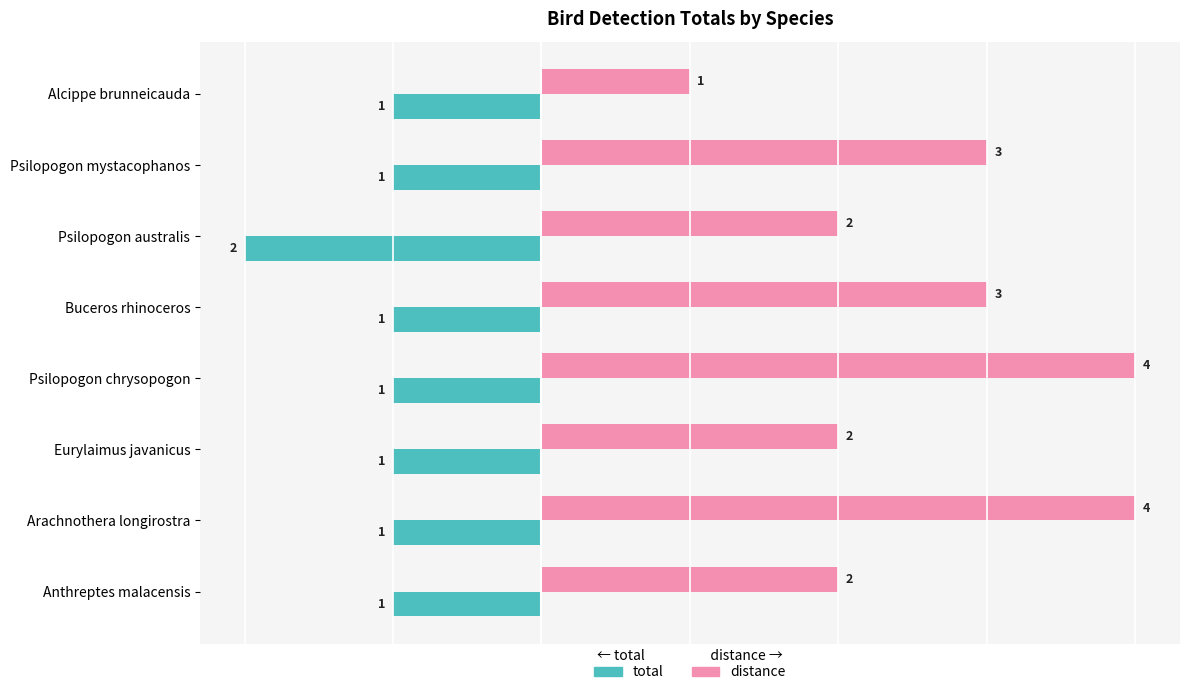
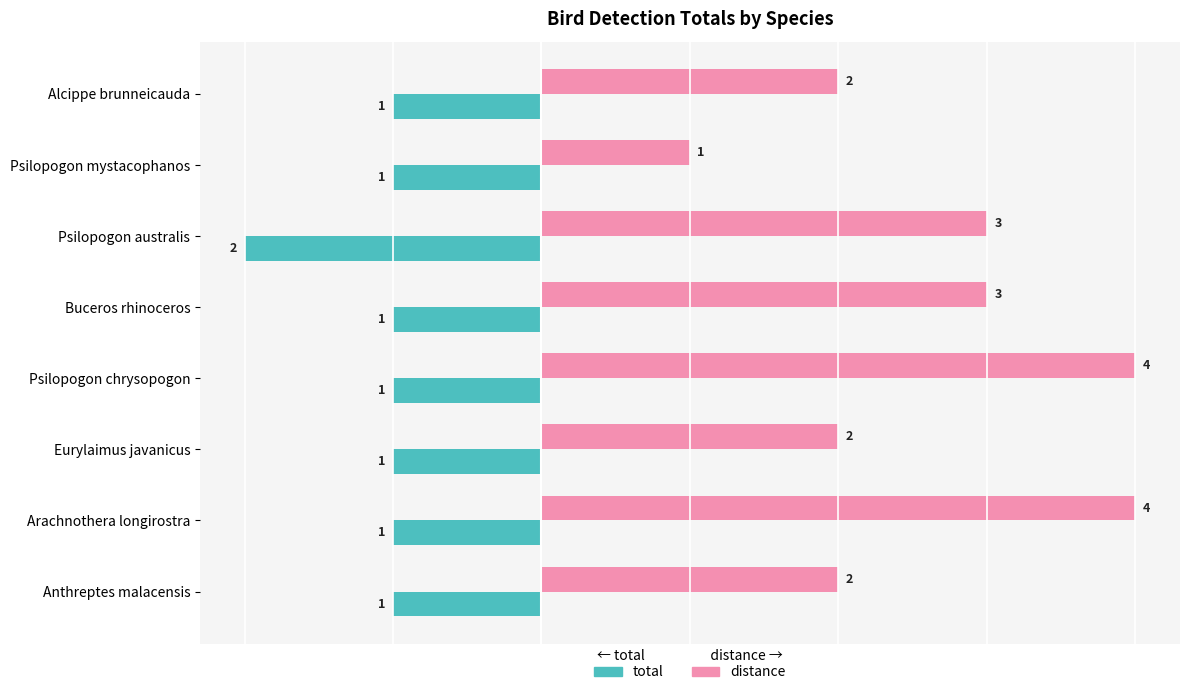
  {
    "distance": {
-     "Alcippe brunneicauda": 1,
-     "Psilopogon mystacophanos": 3,
-     "Psilopogon australis": 2,
+     "Alcippe brunneicauda": 2,
+     "Psilopogon mystacophanos": 1,
+     "Psilopogon australis": 3,
      "Buceros rhinoceros": 3,
      "Psilopogon chrysopogon": 4,
      "Eurylaimus javanicus": 2,
      "Arachnothera longirostra": 4,
      "Anthreptes malacensis": 2
    }
  }
